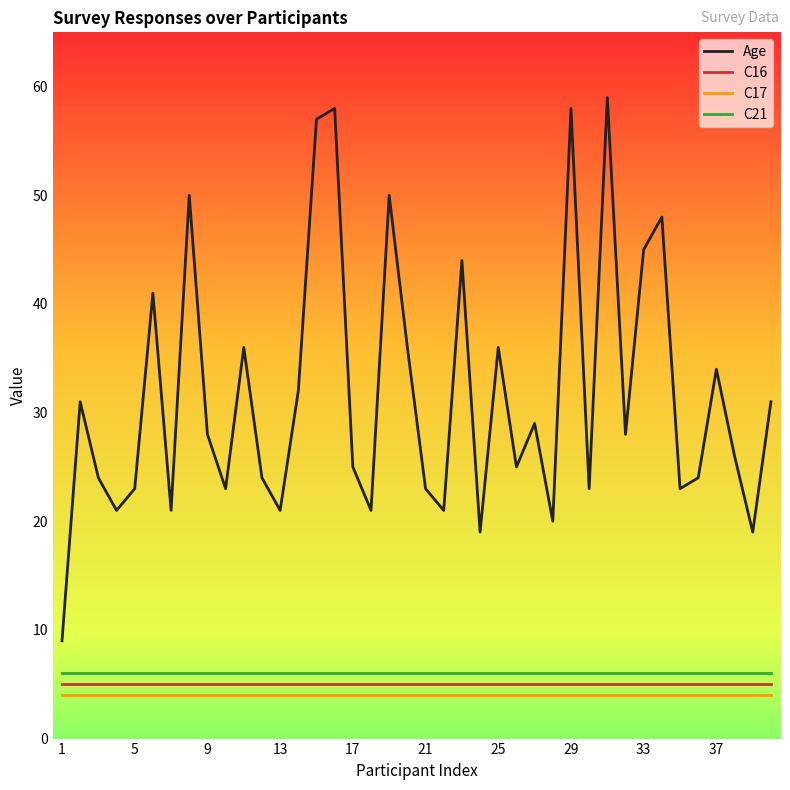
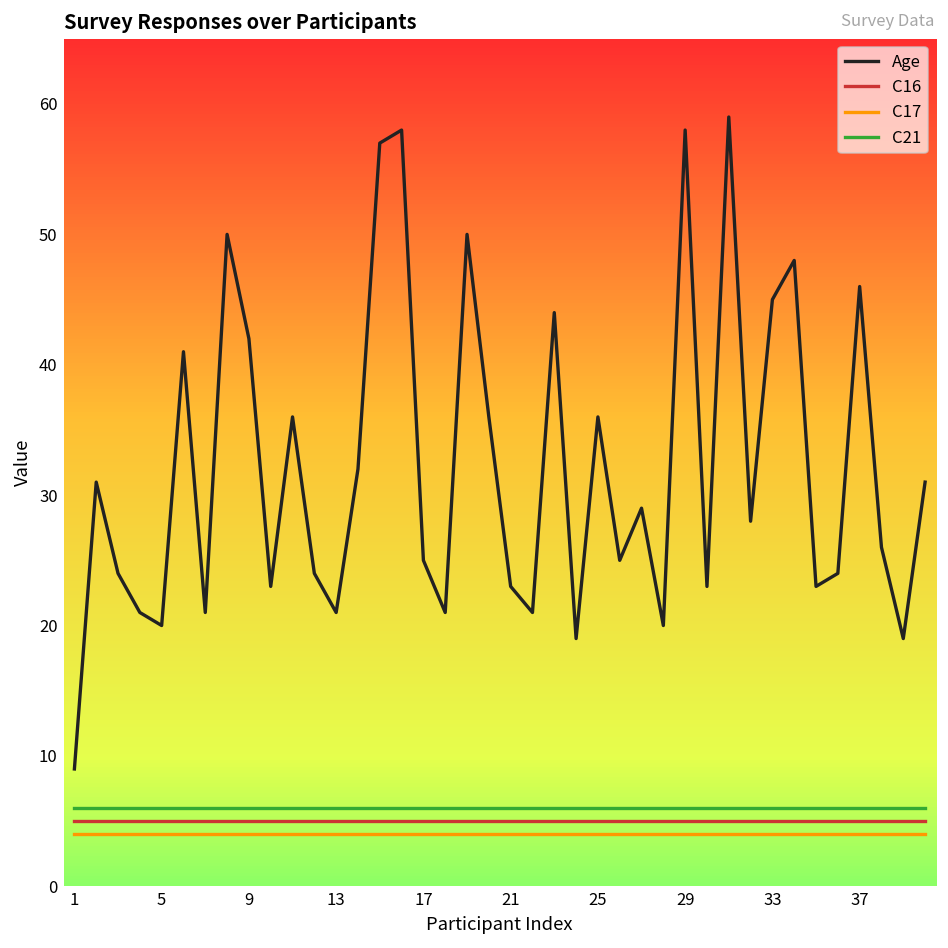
  {
    "Age": {
      "1": 9,
-     "5": 23,
-     "9": 28,
+     "5": 20,
+     "9": 42,
      "13": 21,
      "17": 25,
      "21": 23,
      "25": 36,
      "29": 58,
      "33": 45,
-     "37": 34
+     "37": 46
    },
    "C16": {
      "1": 5,
      "5": 5,
      "9": 5,
      "13": 5,
      "17": 5,
      "21": 5,
      "25": 5,
      "29": 5,
      "33": 5,
      "37": 5
    },
    "C17": {
      "1": 4,
      "5": 4,
      "9": 4,
      "13": 4,
      "17": 4,
      "21": 4,
      "25": 4,
      "29": 4,
      "33": 4,
      "37": 4
    },
    "C21": {
      "1": 6,
      "5": 6,
      "9": 6,
      "13": 6,
      "17": 6,
      "21": 6,
      "25": 6,
      "29": 6,
      "33": 6,
      "37": 6
    }
  }
